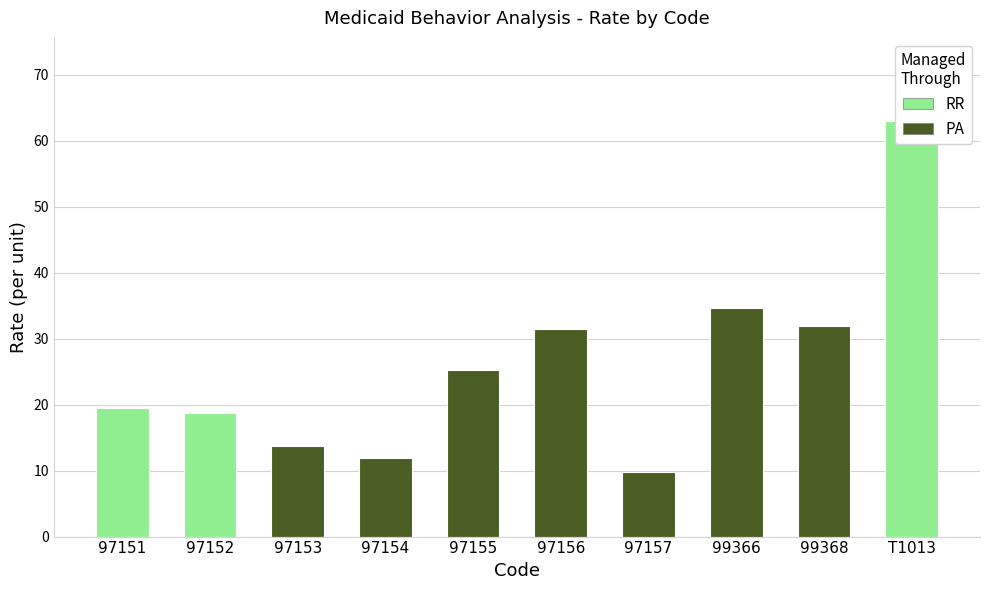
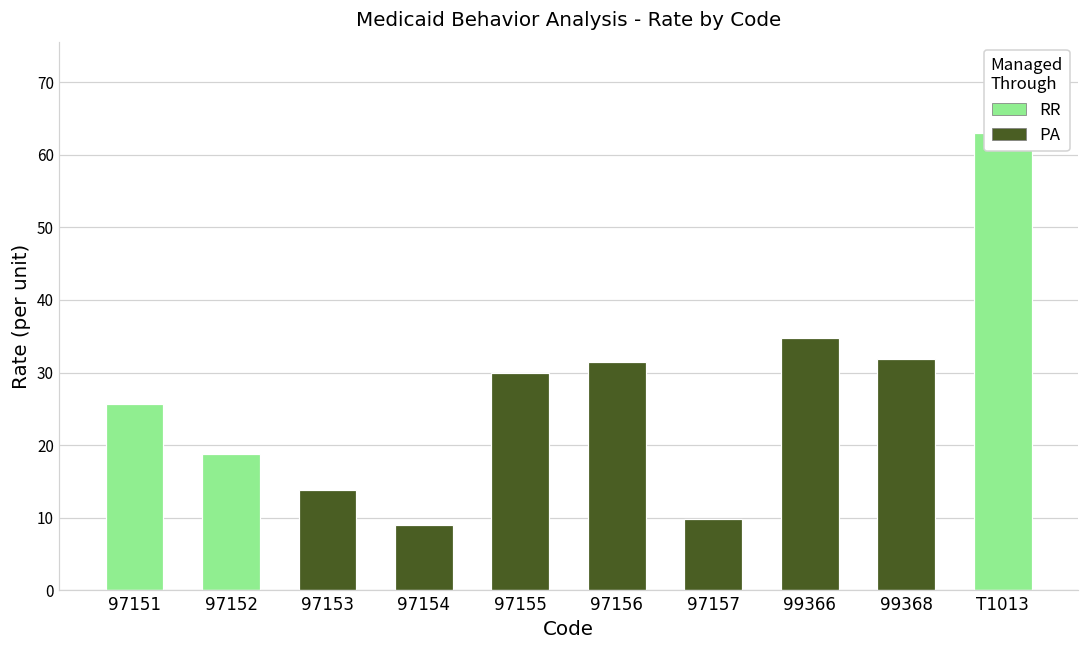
  {
    "RR": {
-     "97151": 20,
+     "97151": 26,
      "97152": 19,
      "97153": 0,
      "97154": 0,
      "97155": 0,
      "97156": 0,
      "97157": 0,
      "99366": 0,
      "99368": 0
    },
    "PA": {
      "97151": 0,
      "97152": 0,
      "97153": 14,
-     "97154": 12,
-     "97155": 25,
+     "97154": 9,
+     "97155": 30,
      "97156": 31,
      "97157": 10,
      "99366": 35,
      "99368": 32,
      "T1013": 0
    }
  }
